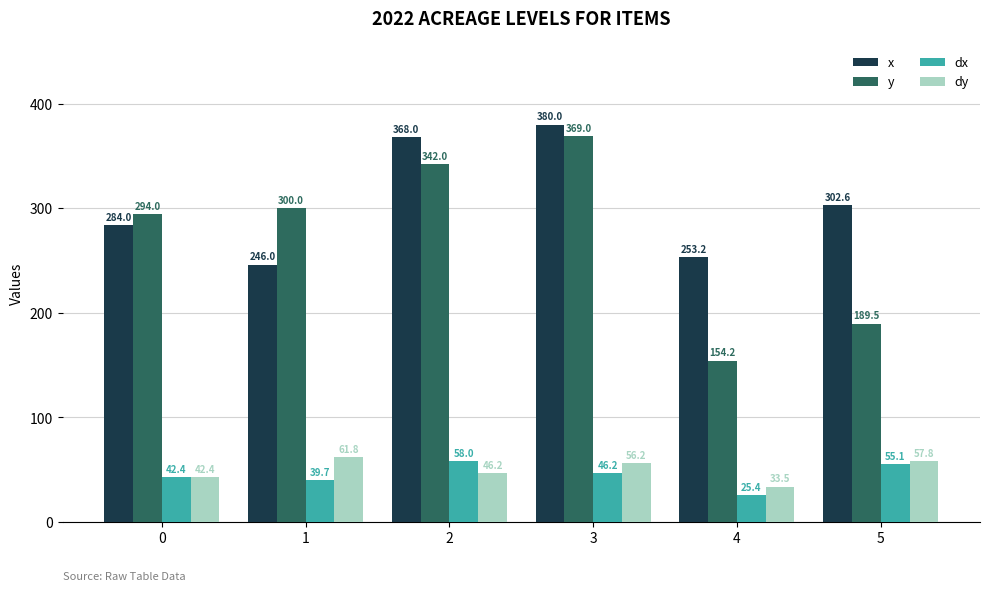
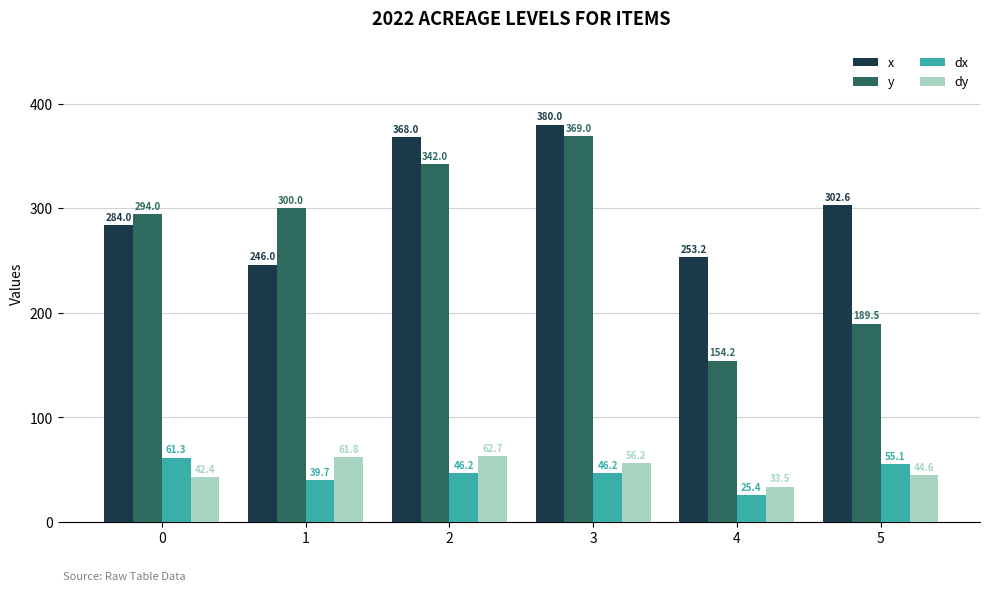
  {
    "dx": {
-     "0": 42.4,
+     "0": 61.3,
      "1": 39.7,
-     "2": 58.0,
+     "2": 46.2,
      "3": 46.2,
      "4": 25.4,
      "5": 55.1
    },
    "dy": {
      "0": 42.4,
      "1": 61.8,
-     "2": 46.2,
+     "2": 62.7,
      "3": 56.2,
      "4": 33.5,
-     "5": 57.8
+     "5": 44.6
    }
  }
